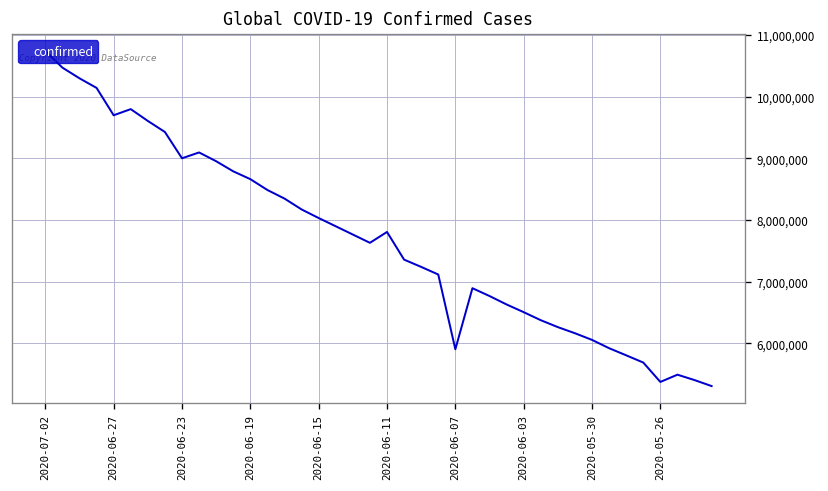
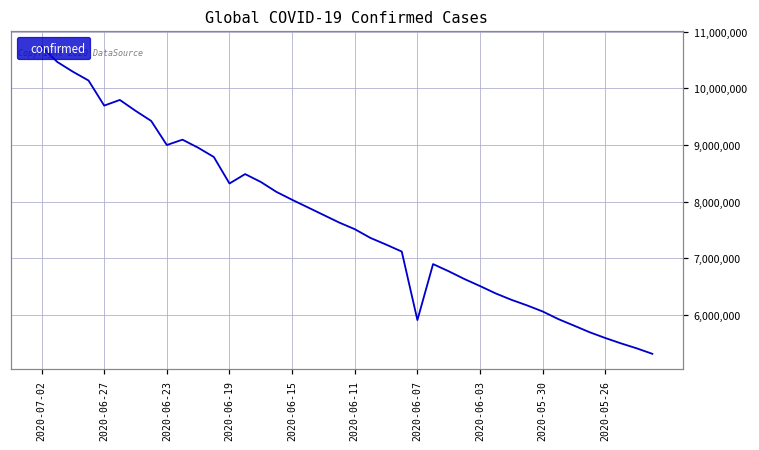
  {
    "2020-06-27": "9,700,000",
    "2020-06-23": "9,000,000",
-   "2020-06-19": "8,700,000",
+   "2020-06-19": "8,300,000",
    "2020-06-15": "8,000,000",
-   "2020-06-11": "7,800,000",
+   "2020-06-11": "7,500,000",
    "2020-06-07": "5,900,000",
    "2020-06-03": "6,500,000",
    "2020-05-30": "6,100,000",
-   "2020-05-26": "5,400,000"
+   "2020-05-26": "5,600,000"
  }
